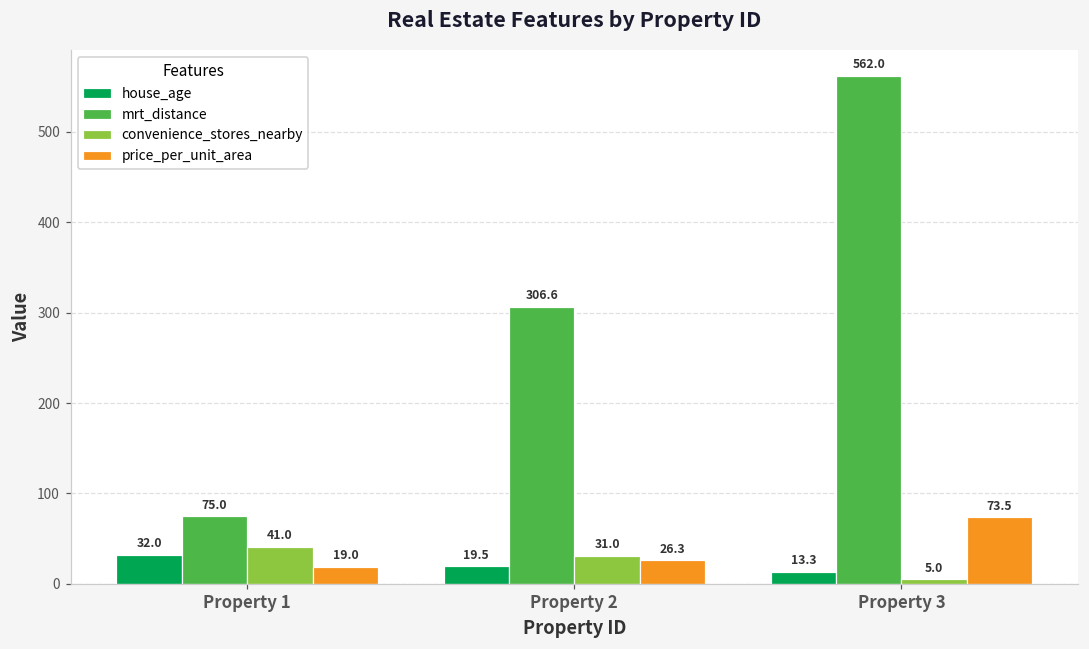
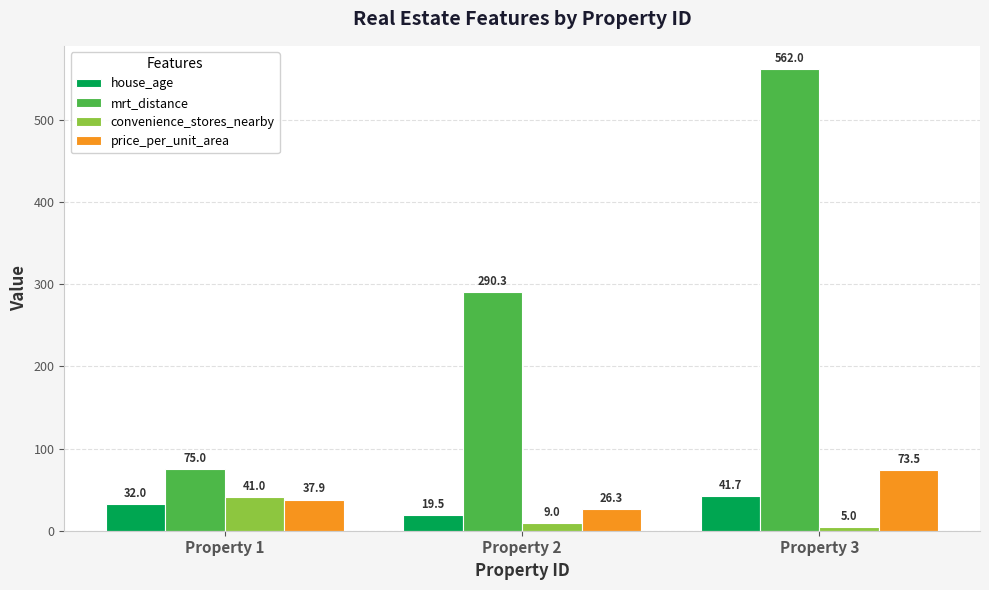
  {
    "house_age": {
      "Property 1": 32.0,
      "Property 2": 19.5,
-     "Property 3": 13.3
+     "Property 3": 41.7
    },
    "mrt_distance": {
      "Property 1": 75.0,
-     "Property 2": 306.6,
+     "Property 2": 290.3,
      "Property 3": 562.0
    },
    "convenience_stores_nearby": {
      "Property 1": 41.0,
-     "Property 2": 31.0,
+     "Property 2": 9.0,
      "Property 3": 5.0
    },
    "price_per_unit_area": {
-     "Property 1": 19.0,
+     "Property 1": 37.9,
      "Property 2": 26.3,
      "Property 3": 73.5
    }
  }
